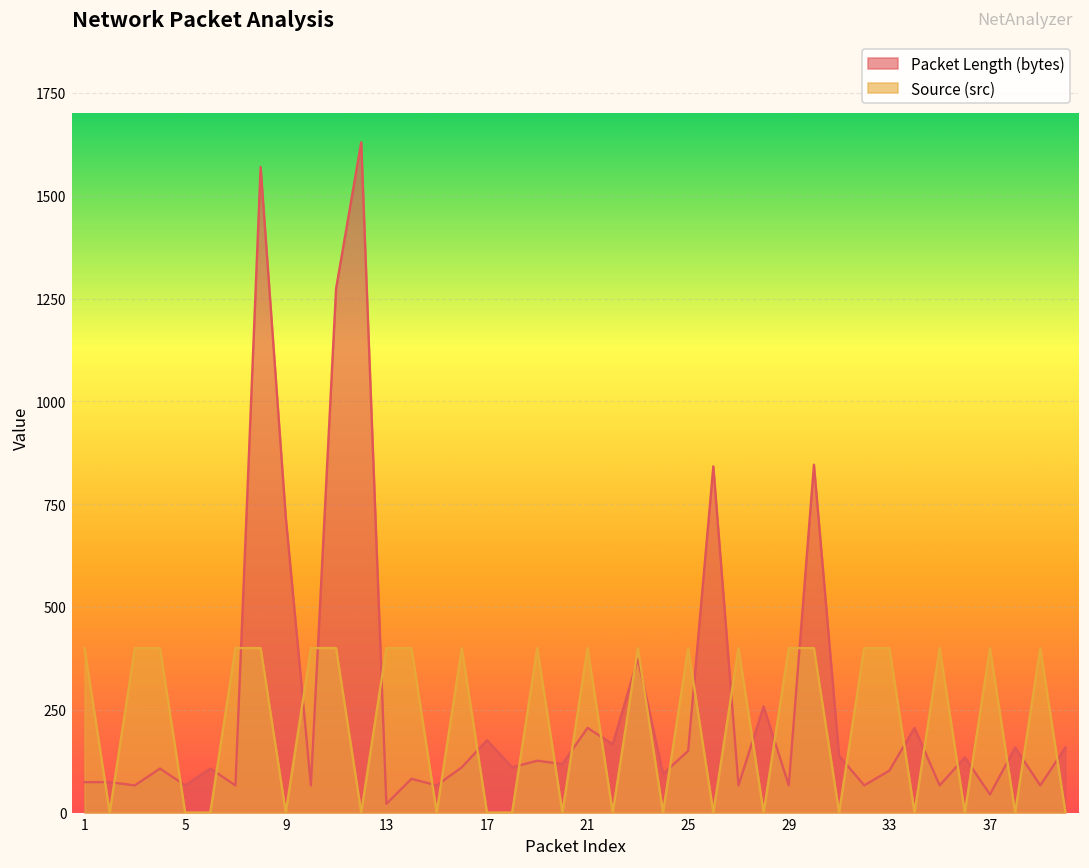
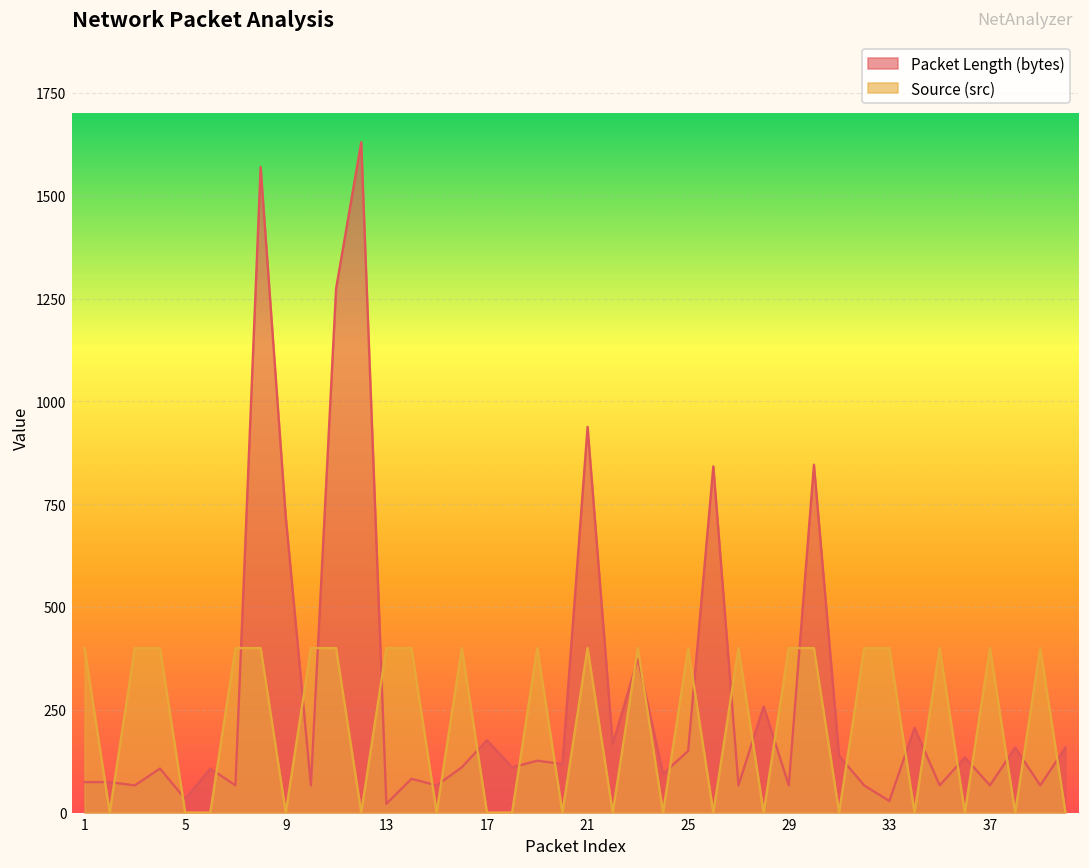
  {
    "Packet Length (bytes)": {
      "1": 70,
-     "5": 70,
+     "5": 30,
      "9": 720,
      "13": 20,
      "17": 180,
-     "21": 210,
+     "21": 940,
      "25": 150,
      "29": 70,
-     "33": 100,
-     "37": 40
+     "33": 30,
+     "37": 70
    },
    "Source (src)": {
      "1": 400,
      "5": 0,
      "9": 0,
      "13": 400,
      "17": 0,
      "21": 400,
      "25": 400,
      "29": 400,
      "33": 400,
      "37": 400
    }
  }
